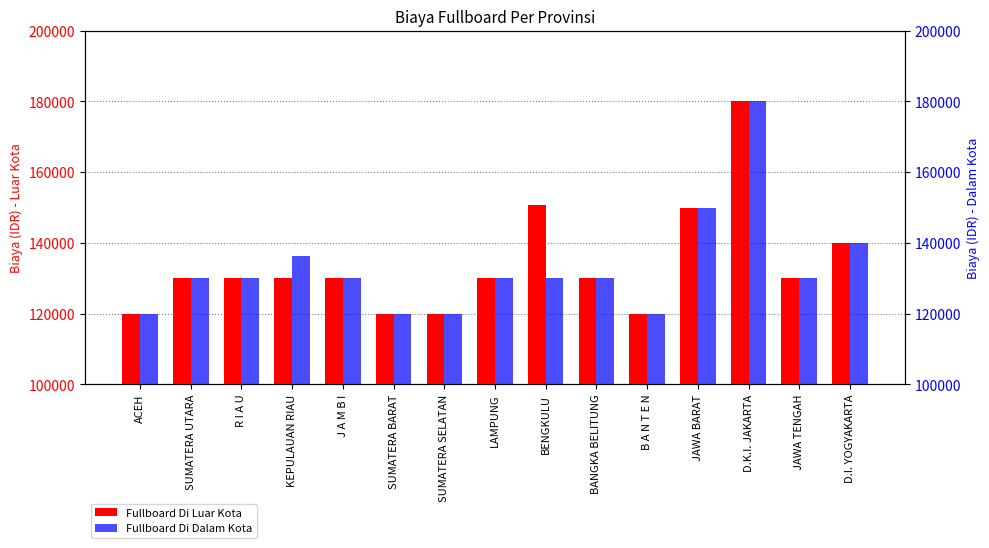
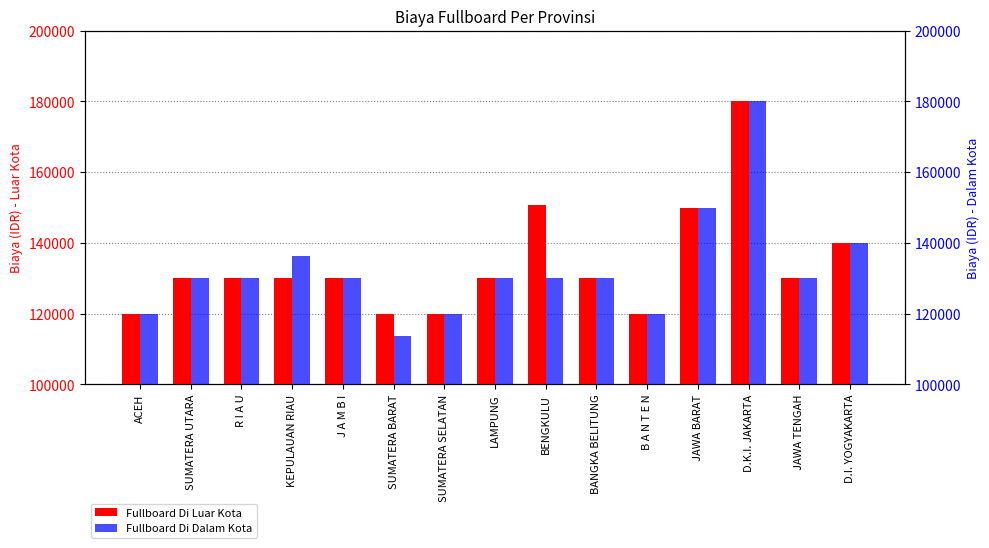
  {
    "Fullboard Di Luar Kota": {
      "ACEH": 120000,
      "SUMATERA UTARA": 130000,
      "R I A U": 130000,
      "KEPULAUAN RIAU": 130000,
      "J A M B I": 130000,
      "SUMATERA BARAT": 120000,
      "SUMATERA SELATAN": 120000,
      "LAMPUNG": 130000,
      "BENGKULU": 151000,
      "BANGKA BELITUNG": 130000,
      "B A N T E N": 120000,
      "JAWA BARAT": 150000,
      "D.K.I. JAKARTA": 180000,
      "JAWA TENGAH": 130000,
      "D.I. YOGYAKARTA": 140000
    },
    "Fullboard Di Dalam Kota": {
      "ACEH": 120000,
      "SUMATERA UTARA": 130000,
      "R I A U": 130000,
      "KEPULAUAN RIAU": 136000,
      "J A M B I": 130000,
-     "SUMATERA BARAT": 120000,
+     "SUMATERA BARAT": 114000,
      "SUMATERA SELATAN": 120000,
      "LAMPUNG": 130000,
      "BENGKULU": 130000,
      "BANGKA BELITUNG": 130000,
      "B A N T E N": 120000,
      "JAWA BARAT": 150000,
      "D.K.I. JAKARTA": 180000,
      "JAWA TENGAH": 130000,
      "D.I. YOGYAKARTA": 140000
    }
  }
